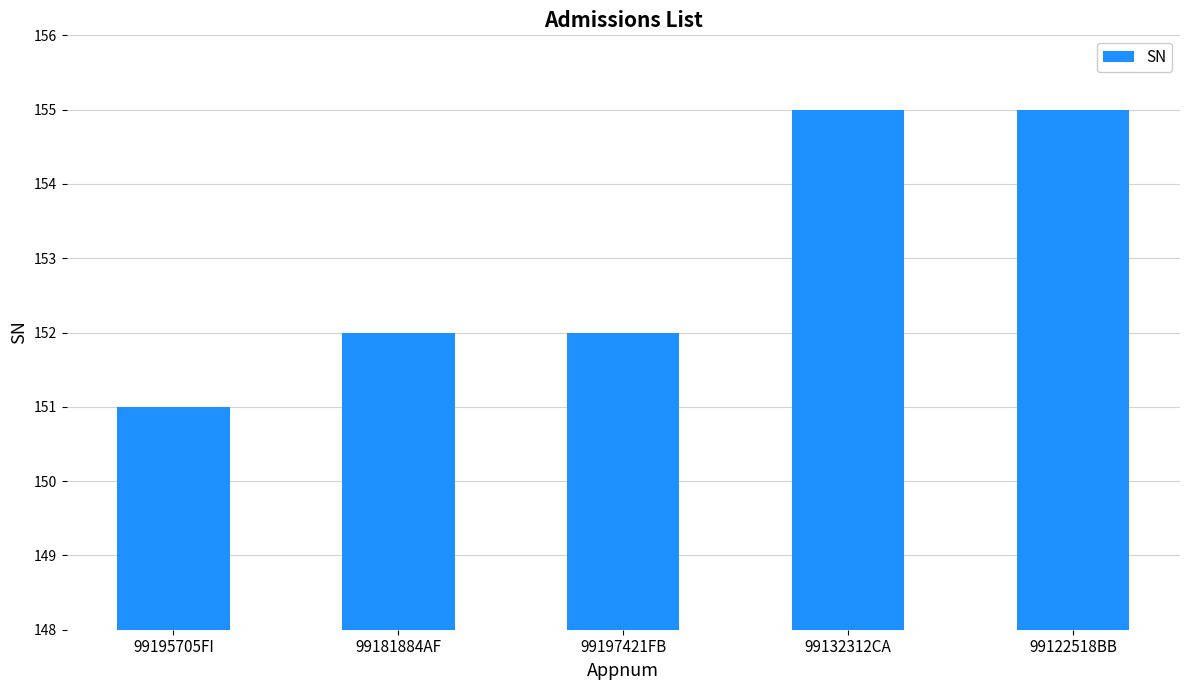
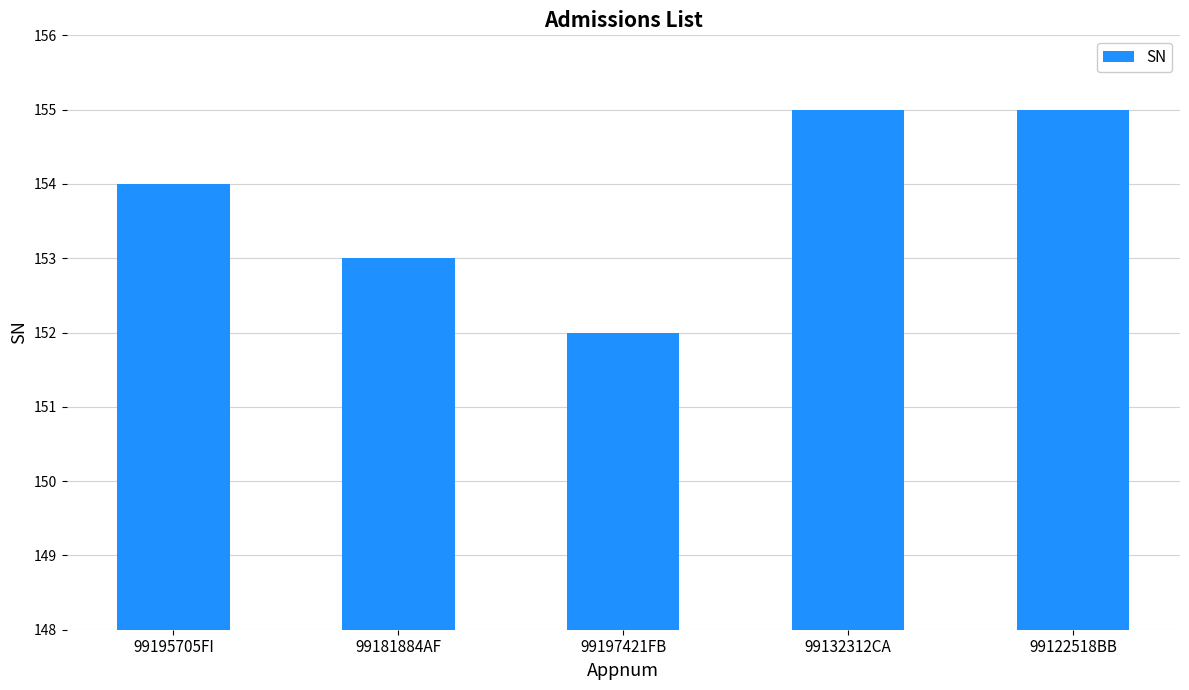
  {
-   "99195705FI": 151,
-   "99181884AF": 152,
+   "99195705FI": 154,
+   "99181884AF": 153,
    "99197421FB": 152,
    "99132312CA": 155,
    "99122518BB": 155
  }
